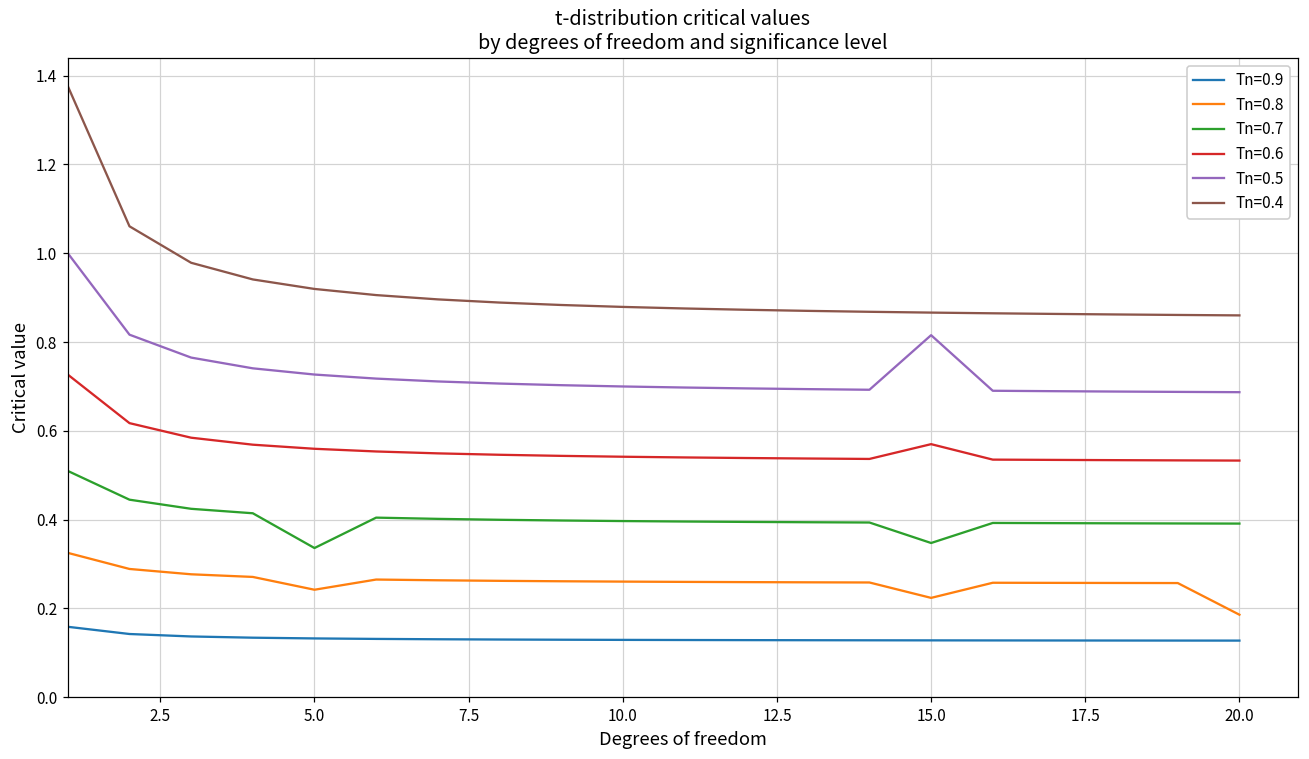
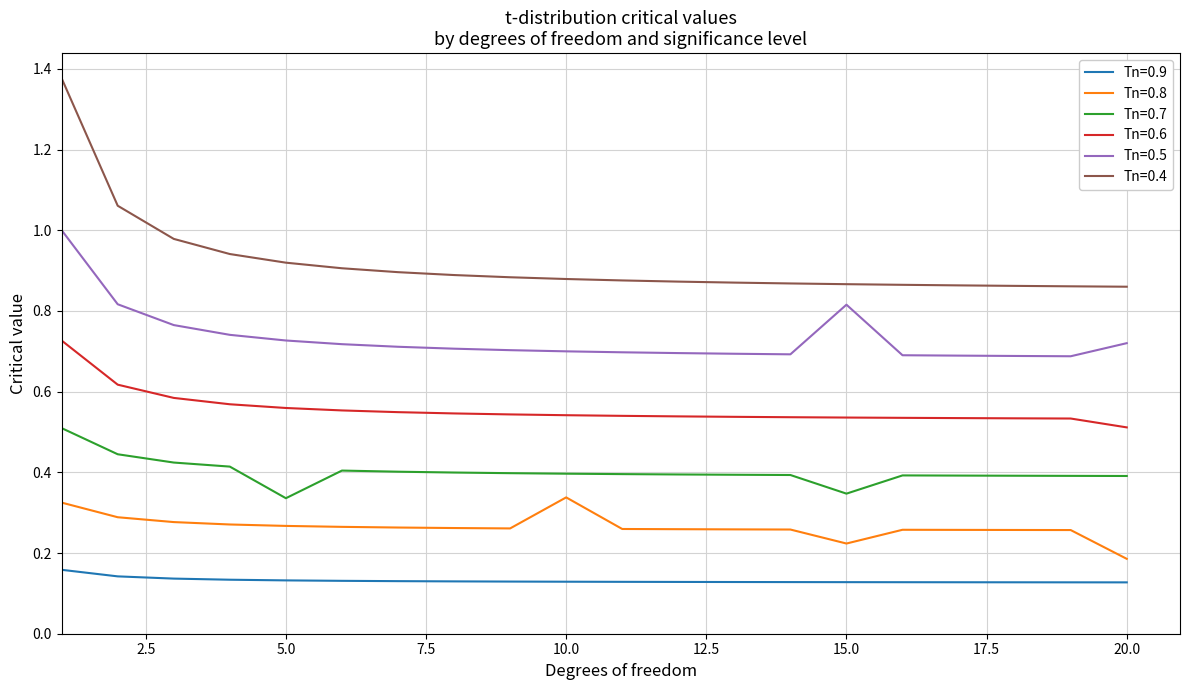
  {
    "Tn=0.9": {
      "5.0": 0.13,
      "10.0": 0.13,
      "15.0": 0.13,
      "20.0": 0.13
    },
    "Tn=0.8": {
-     "5.0": 0.24,
-     "10.0": 0.26,
+     "5.0": 0.27,
+     "10.0": 0.34,
      "15.0": 0.22,
      "20.0": 0.19
    },
    "Tn=0.7": {
      "5.0": 0.34,
      "10.0": 0.40,
      "15.0": 0.35,
      "20.0": 0.39
    },
    "Tn=0.6": {
      "5.0": 0.56,
      "10.0": 0.54,
-     "15.0": 0.57,
-     "20.0": 0.53
+     "15.0": 0.54,
+     "20.0": 0.51
    },
    "Tn=0.5": {
      "5.0": 0.73,
      "10.0": 0.70,
      "15.0": 0.82,
-     "20.0": 0.69
+     "20.0": 0.72
    },
    "Tn=0.4": {
      "5.0": 0.92,
      "10.0": 0.88,
      "15.0": 0.87,
      "20.0": 0.86
    }
  }
